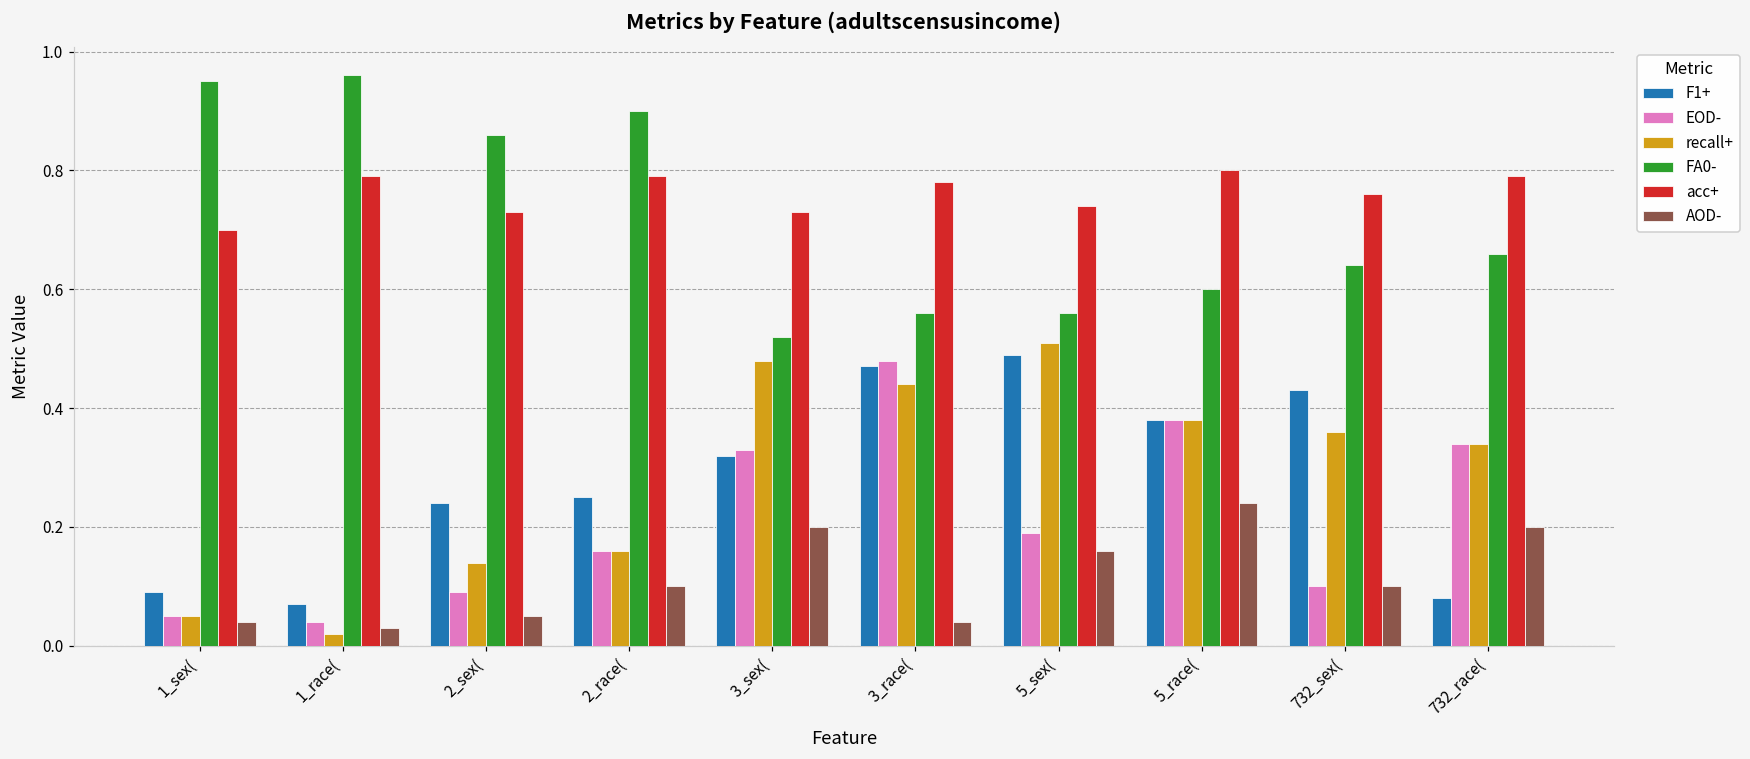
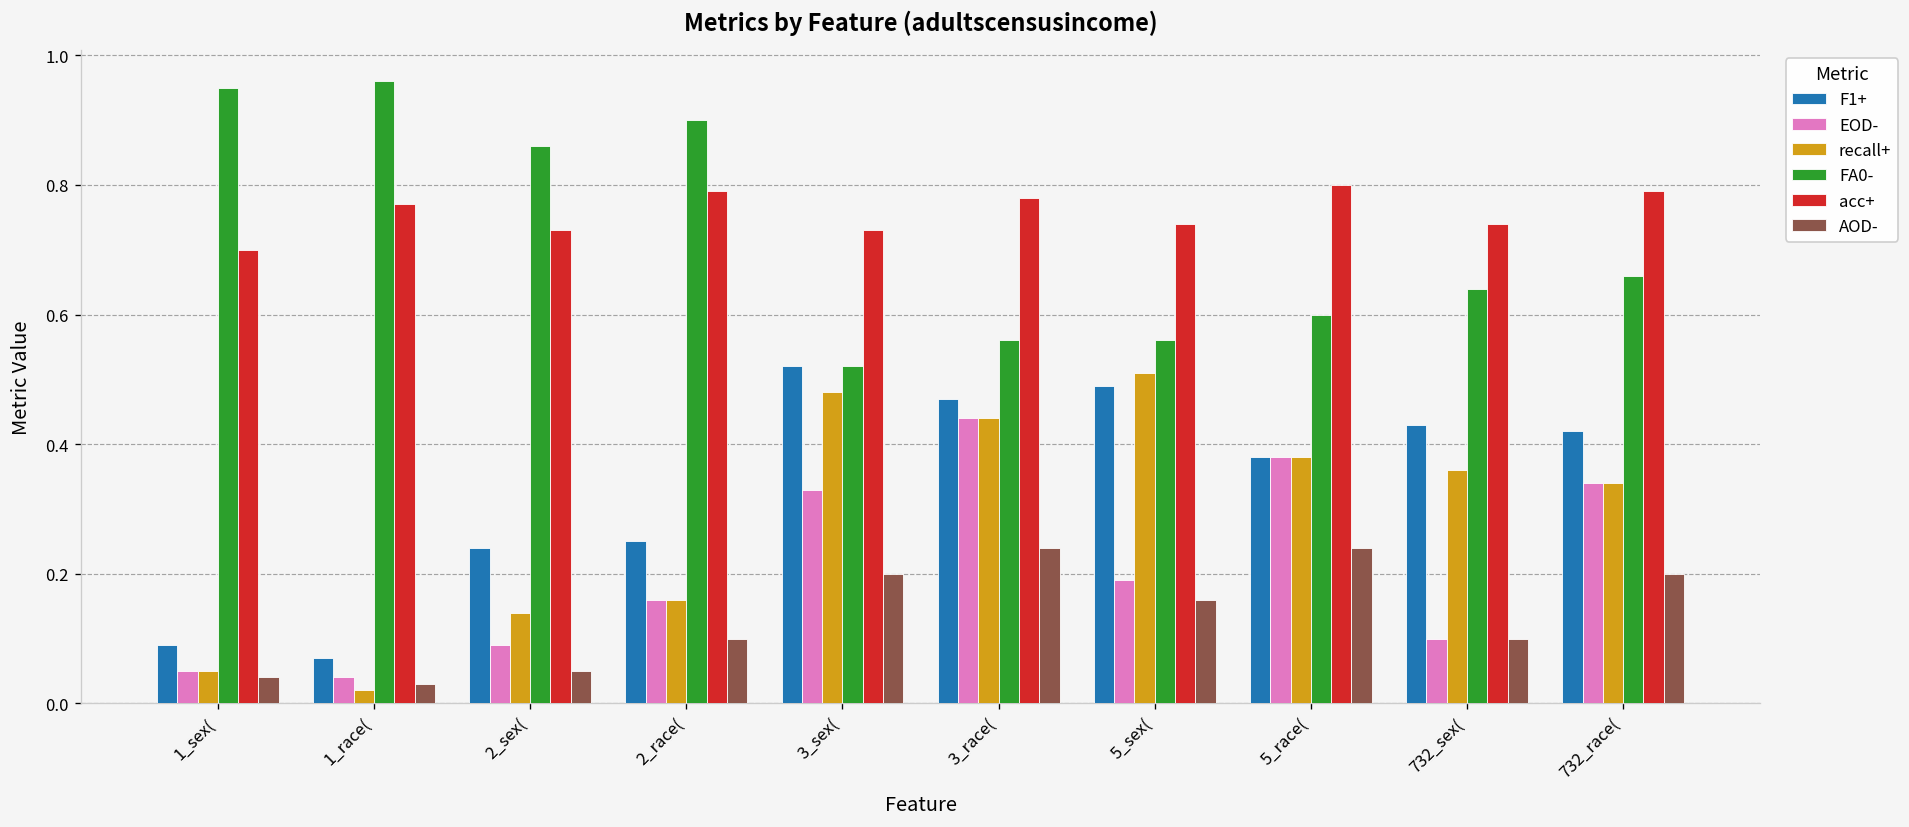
  {
    "F1+": {
      "1_sex(": 0.09,
      "1_race(": 0.07,
      "2_sex(": 0.24,
      "2_race(": 0.25,
-     "3_sex(": 0.32,
+     "3_sex(": 0.52,
      "3_race(": 0.47,
      "5_sex(": 0.49,
      "5_race(": 0.38,
      "732_sex(": 0.43,
-     "732_race(": 0.08
+     "732_race(": 0.42
    },
    "EOD-": {
      "1_sex(": 0.05,
      "1_race(": 0.04,
      "2_sex(": 0.09,
      "2_race(": 0.16,
      "3_sex(": 0.33,
-     "3_race(": 0.48,
+     "3_race(": 0.44,
      "5_sex(": 0.19,
      "5_race(": 0.38,
      "732_sex(": 0.10,
      "732_race(": 0.34
    },
    "recall+": {
      "1_sex(": 0.05,
      "1_race(": 0.02,
      "2_sex(": 0.14,
      "2_race(": 0.16,
      "3_sex(": 0.48,
      "3_race(": 0.44,
      "5_sex(": 0.51,
      "5_race(": 0.38,
      "732_sex(": 0.36,
      "732_race(": 0.34
    },
    "FA0-": {
      "1_sex(": 0.95,
      "1_race(": 0.96,
      "2_sex(": 0.86,
      "2_race(": 0.90,
      "3_sex(": 0.52,
      "3_race(": 0.56,
      "5_sex(": 0.56,
      "5_race(": 0.60,
      "732_sex(": 0.64,
      "732_race(": 0.66
    },
    "acc+": {
      "1_sex(": 0.70,
-     "1_race(": 0.79,
+     "1_race(": 0.77,
      "2_sex(": 0.73,
      "2_race(": 0.79,
      "3_sex(": 0.73,
      "3_race(": 0.78,
      "5_sex(": 0.74,
      "5_race(": 0.80,
-     "732_sex(": 0.76,
+     "732_sex(": 0.74,
      "732_race(": 0.79
    },
    "AOD-": {
      "1_sex(": 0.04,
      "1_race(": 0.03,
      "2_sex(": 0.05,
      "2_race(": 0.10,
      "3_sex(": 0.20,
-     "3_race(": 0.04,
+     "3_race(": 0.24,
      "5_sex(": 0.16,
      "5_race(": 0.24,
      "732_sex(": 0.10,
      "732_race(": 0.20
    }
  }
